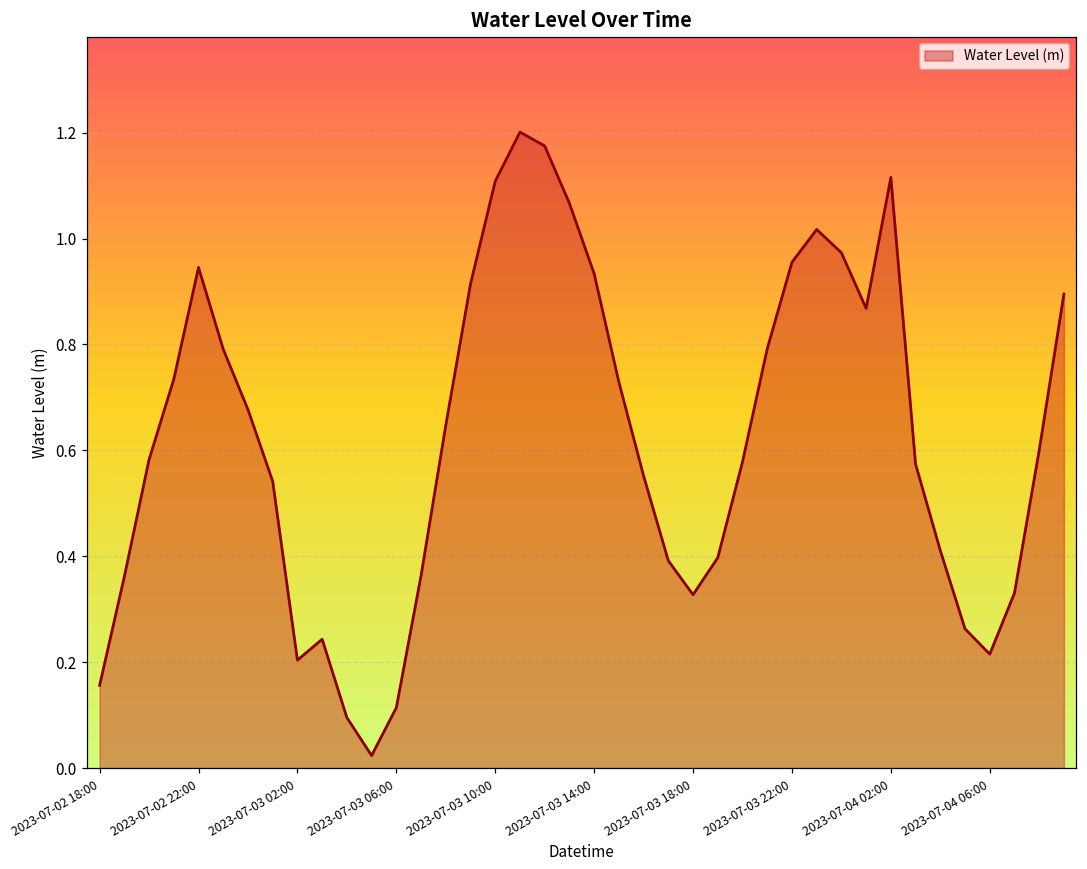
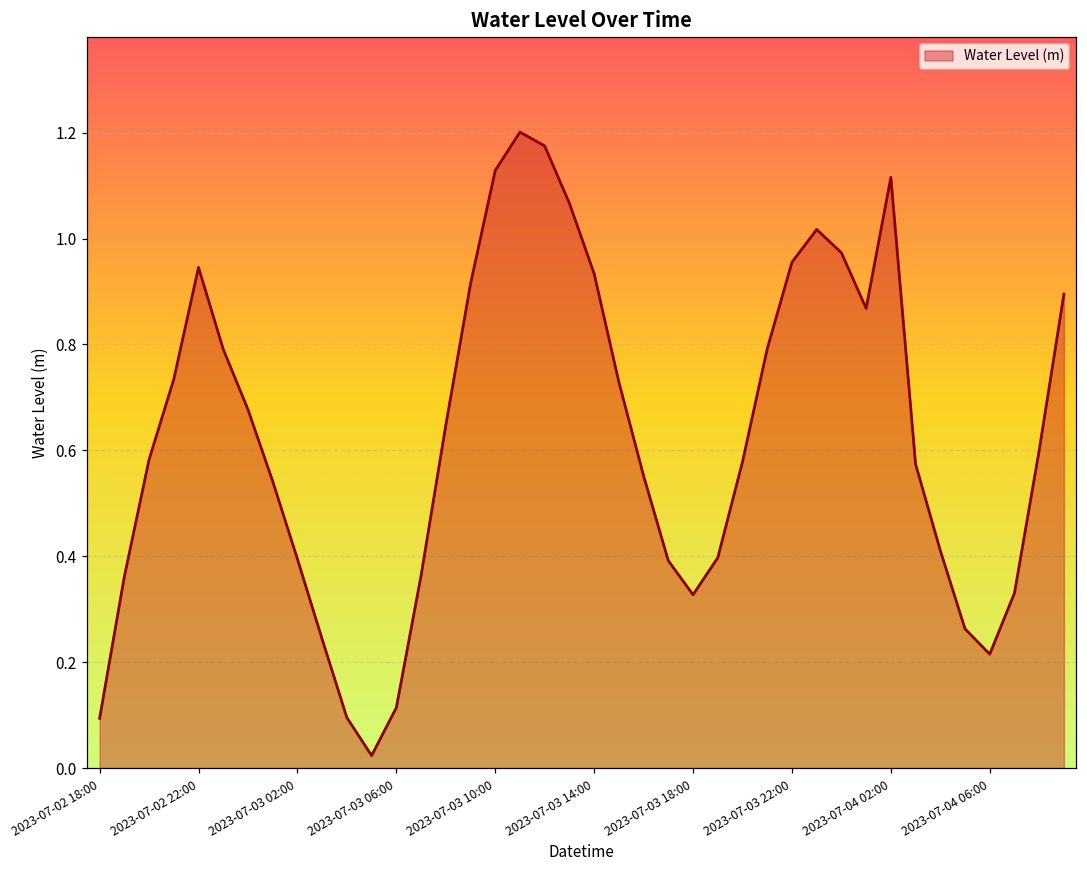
  {
-   "2023-07-02 18:00": 0.16,
+   "2023-07-02 18:00": 0.09,
    "2023-07-02 22:00": 0.95,
-   "2023-07-03 02:00": 0.20,
+   "2023-07-03 02:00": 0.39,
    "2023-07-03 06:00": 0.11,
-   "2023-07-03 10:00": 1.11,
+   "2023-07-03 10:00": 1.13,
    "2023-07-03 14:00": 0.93,
    "2023-07-03 18:00": 0.33,
    "2023-07-03 22:00": 0.96,
    "2023-07-04 02:00": 1.12,
    "2023-07-04 06:00": 0.22
  }
